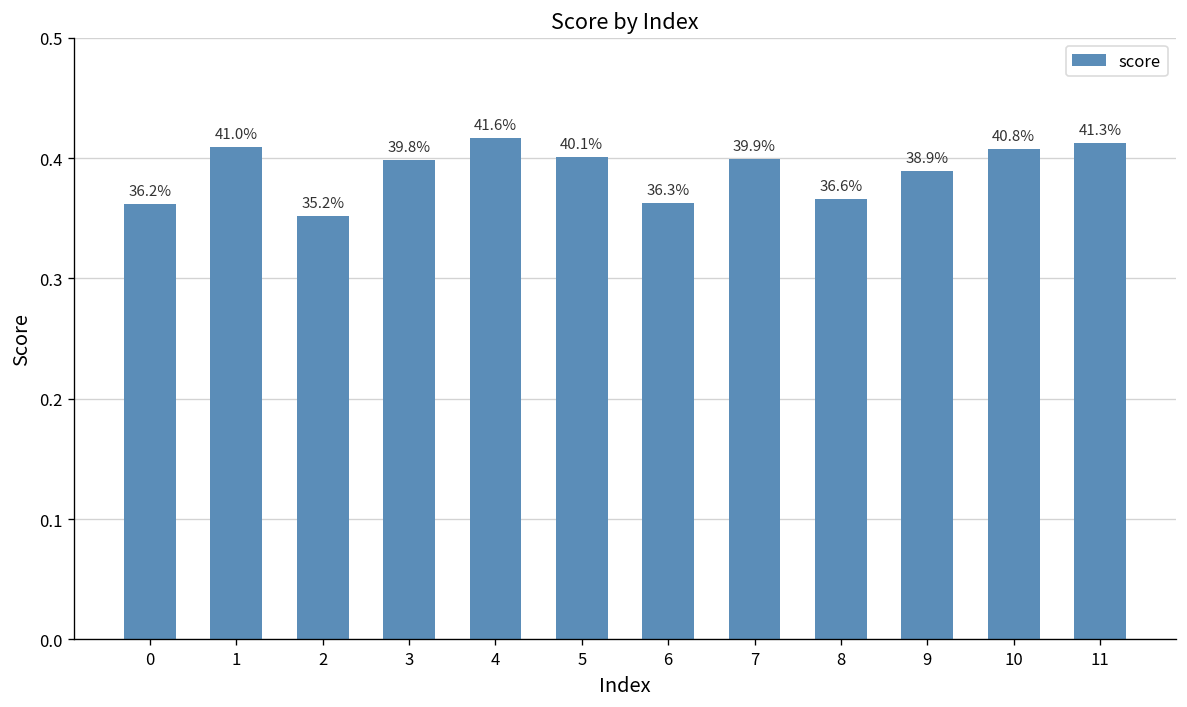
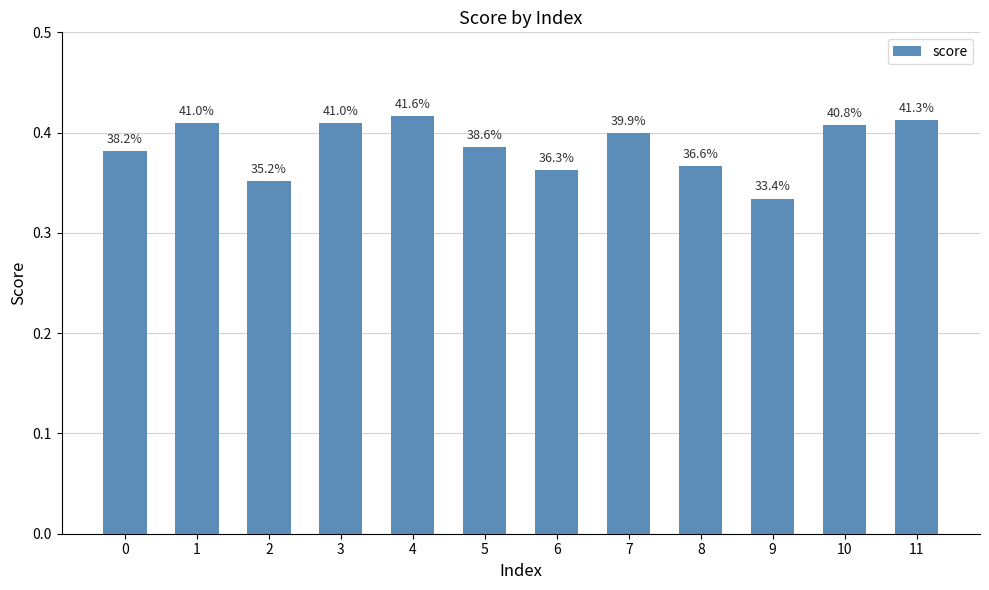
  {
-   "0": "36.2%",
+   "0": "38.2%",
    "1": "41.0%",
    "2": "35.2%",
-   "3": "39.8%",
+   "3": "41.0%",
    "4": "41.6%",
-   "5": "40.1%",
+   "5": "38.6%",
    "6": "36.3%",
    "7": "39.9%",
    "8": "36.6%",
-   "9": "38.9%",
+   "9": "33.4%",
    "10": "40.8%",
    "11": "41.3%"
  }
